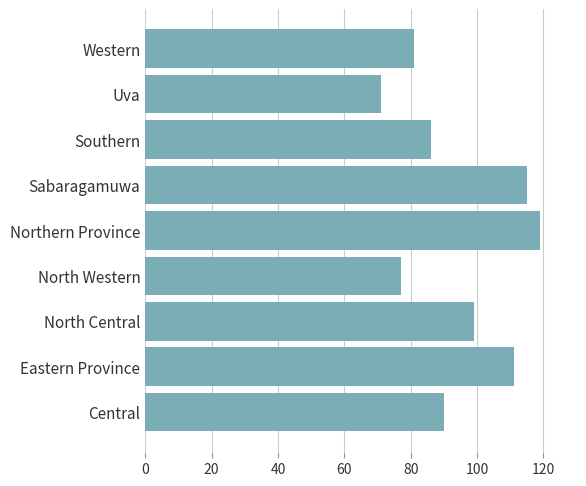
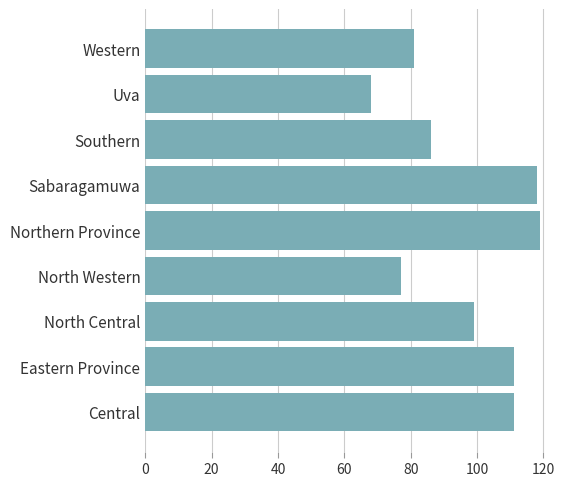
  {
    "Western": 81,
-   "Uva": 71,
+   "Uva": 68,
    "Southern": 86,
-   "Sabaragamuwa": 115,
+   "Sabaragamuwa": 118,
    "Northern Province": 119,
    "North Western": 77,
    "North Central": 99,
    "Eastern Province": 111,
-   "Central": 90
+   "Central": 111
  }
